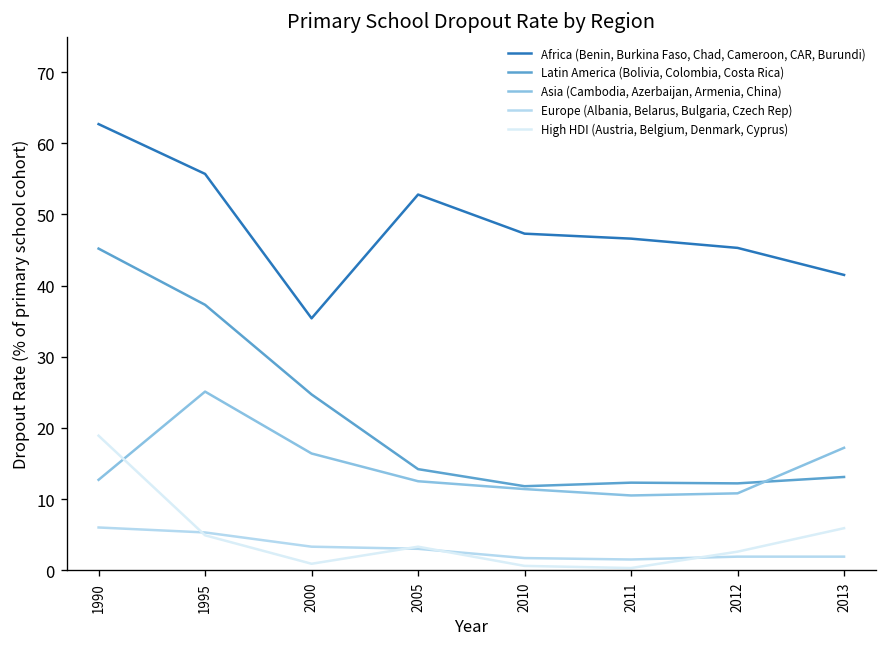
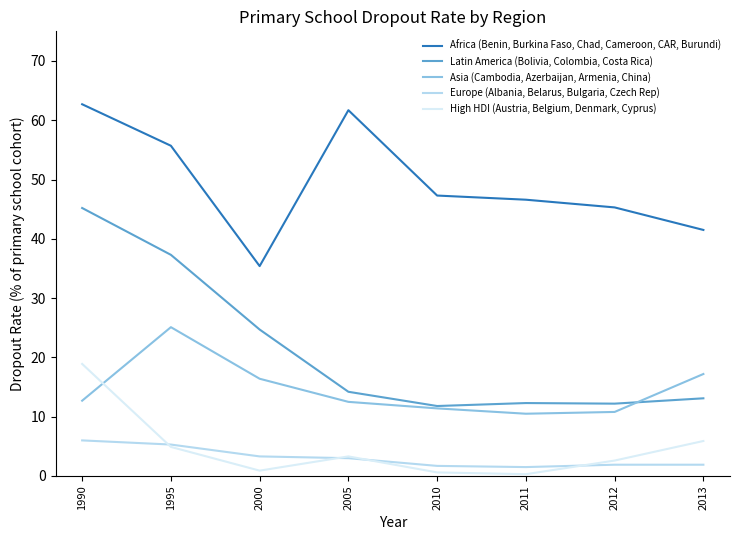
  {
    "Africa (Benin, Burkina Faso, Chad, Cameroon, CAR, Burundi)": {
      "1990": 63,
      "1995": 56,
      "2000": 35,
-     "2005": 53,
+     "2005": 62,
      "2010": 47,
      "2011": 47,
      "2012": 45,
      "2013": 42
    }
  }
